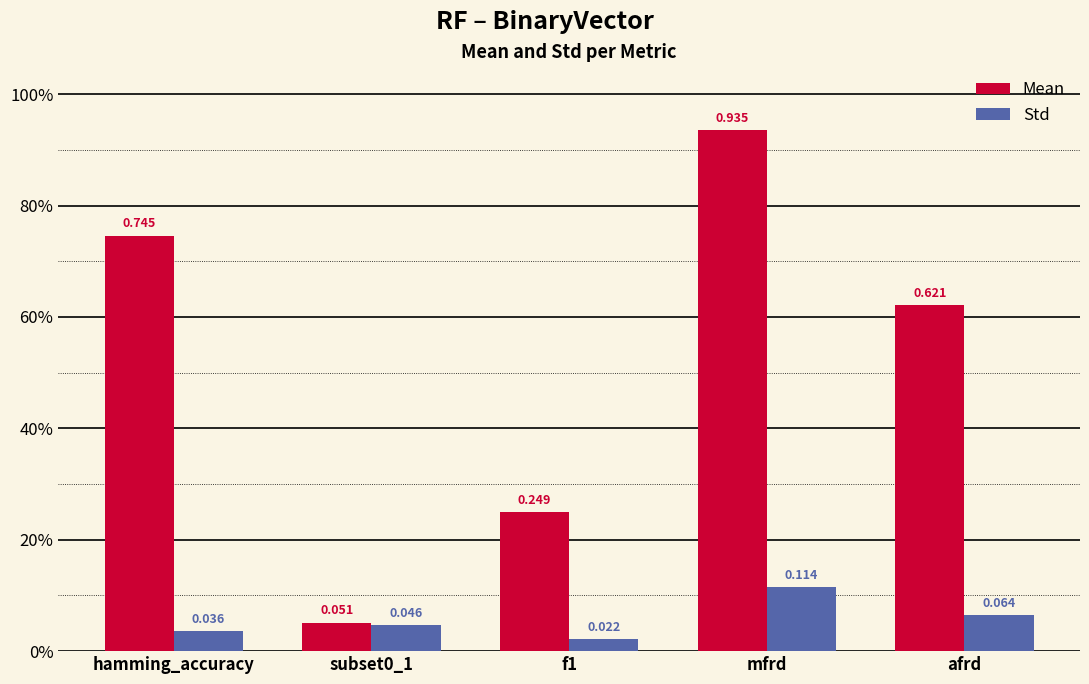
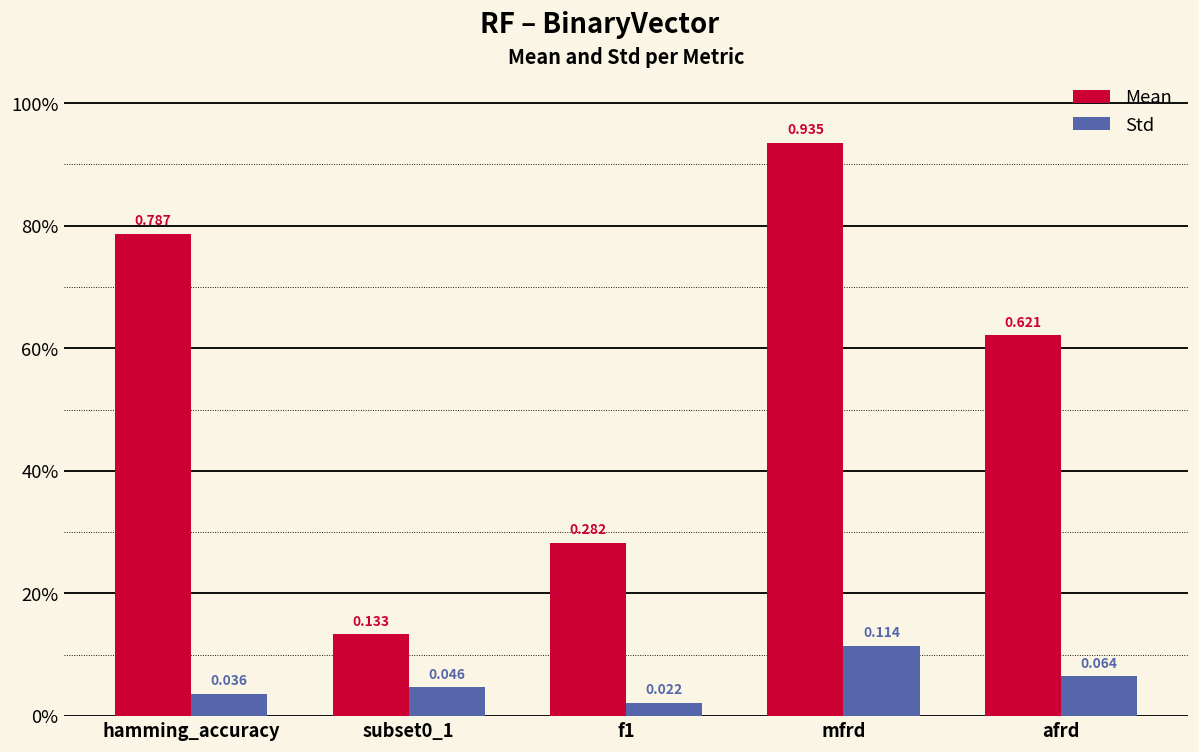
  {
    "Mean": {
-     "hamming_accuracy": 0.745,
-     "subset0_1": 0.051,
-     "f1": 0.249,
+     "hamming_accuracy": 0.787,
+     "subset0_1": 0.133,
+     "f1": 0.282,
      "mfrd": 0.935,
      "afrd": 0.621
    },
    "Std": {
      "hamming_accuracy": 0.036,
      "subset0_1": 0.046,
      "f1": 0.022,
      "mfrd": 0.114,
      "afrd": 0.064
    }
  }
